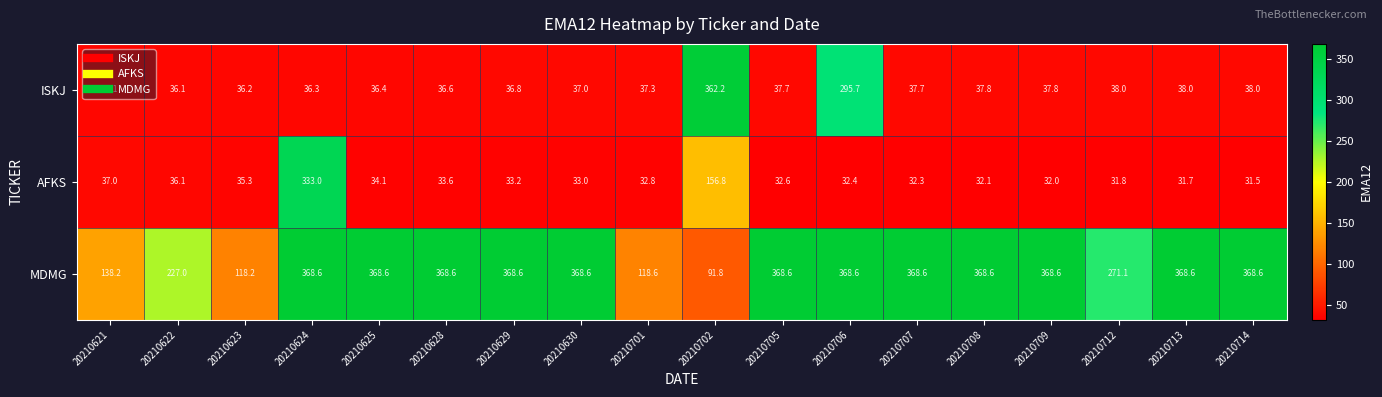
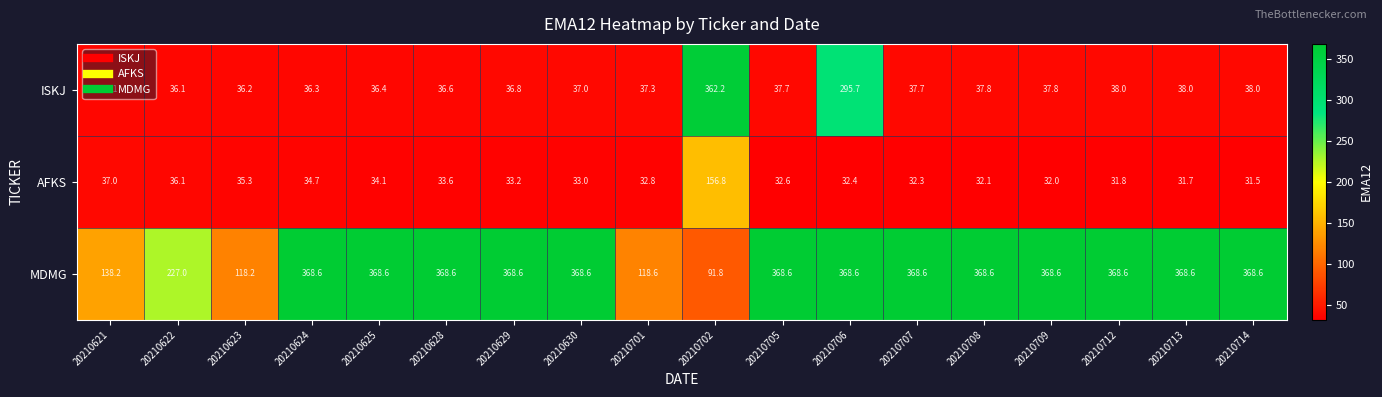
  {
    "ISKJ": {
      "20210622": 36.1,
      "20210623": 36.2,
      "20210624": 36.3,
      "20210625": 36.4,
      "20210628": 36.6,
      "20210629": 36.8,
      "20210630": 37.0,
      "20210701": 37.3,
      "20210702": 362.2,
      "20210705": 37.7,
      "20210706": 295.7,
      "20210707": 37.7,
      "20210708": 37.8,
      "20210709": 37.8,
      "20210712": 38.0,
      "20210713": 38.0,
      "20210714": 38.0
    },
    "AFKS": {
      "20210621": 37.0,
      "20210622": 36.1,
      "20210623": 35.3,
-     "20210624": 333.0,
+     "20210624": 34.7,
      "20210625": 34.1,
      "20210628": 33.6,
      "20210629": 33.2,
      "20210630": 33.0,
      "20210701": 32.8,
      "20210702": 156.8,
      "20210705": 32.6,
      "20210706": 32.4,
      "20210707": 32.3,
      "20210708": 32.1,
      "20210709": 32.0,
      "20210712": 31.8,
      "20210713": 31.7,
      "20210714": 31.5
    },
    "MDMG": {
      "20210621": 138.2,
      "20210622": 227.0,
      "20210623": 118.2,
      "20210624": 368.6,
      "20210625": 368.6,
      "20210628": 368.6,
      "20210629": 368.6,
      "20210630": 368.6,
      "20210701": 118.6,
      "20210702": 91.8,
      "20210705": 368.6,
      "20210706": 368.6,
      "20210707": 368.6,
      "20210708": 368.6,
      "20210709": 368.6,
-     "20210712": 271.1,
+     "20210712": 368.6,
      "20210713": 368.6,
      "20210714": 368.6
    }
  }
